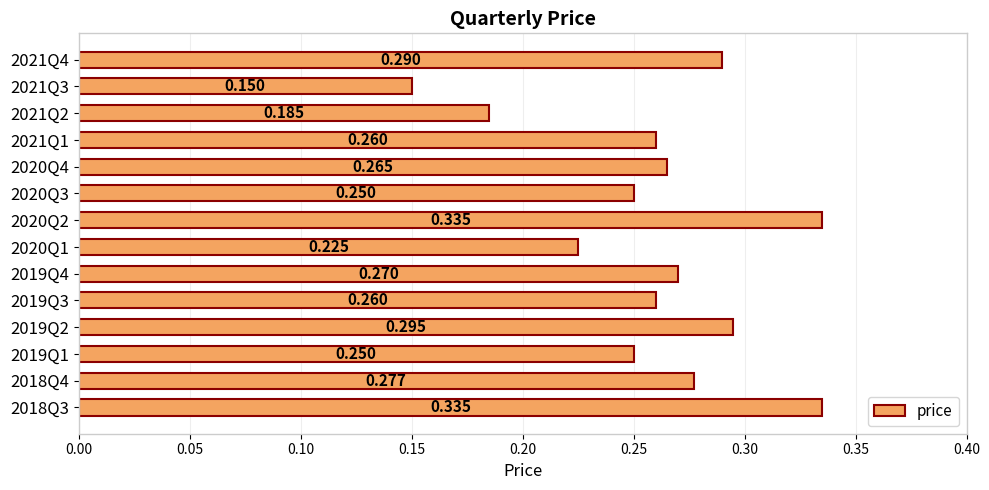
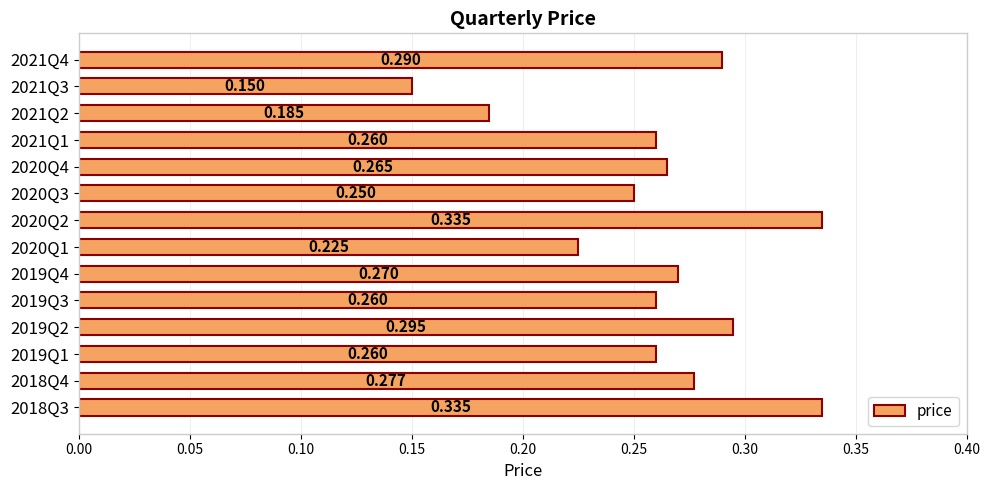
  {
    "2021Q4": 0.290,
    "2021Q3": 0.150,
    "2021Q2": 0.185,
    "2021Q1": 0.260,
    "2020Q4": 0.265,
    "2020Q3": 0.250,
    "2020Q2": 0.335,
    "2020Q1": 0.225,
    "2019Q4": 0.270,
    "2019Q3": 0.260,
    "2019Q2": 0.295,
-   "2019Q1": 0.250,
+   "2019Q1": 0.260,
    "2018Q4": 0.277,
    "2018Q3": 0.335
  }
